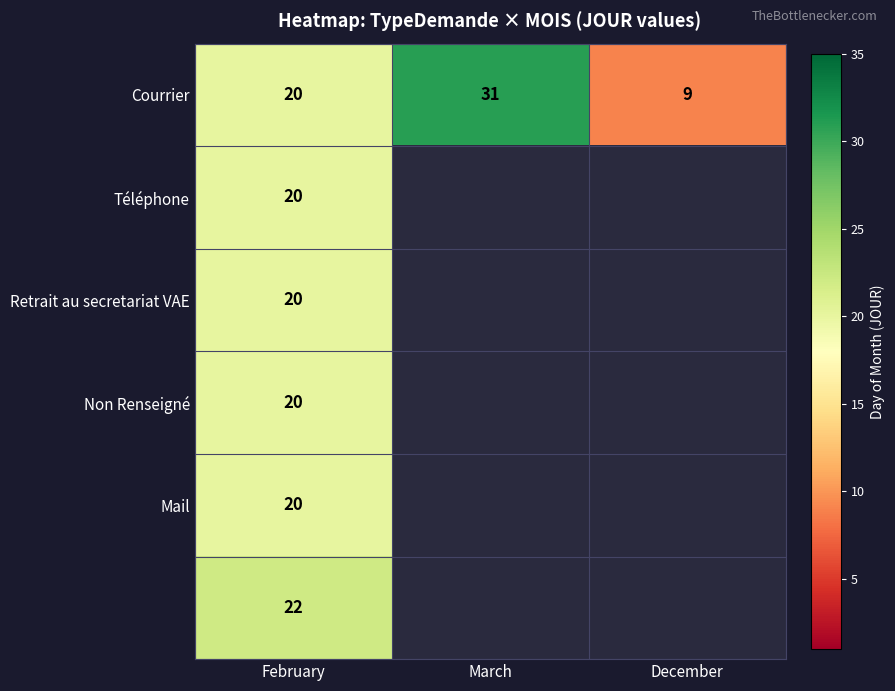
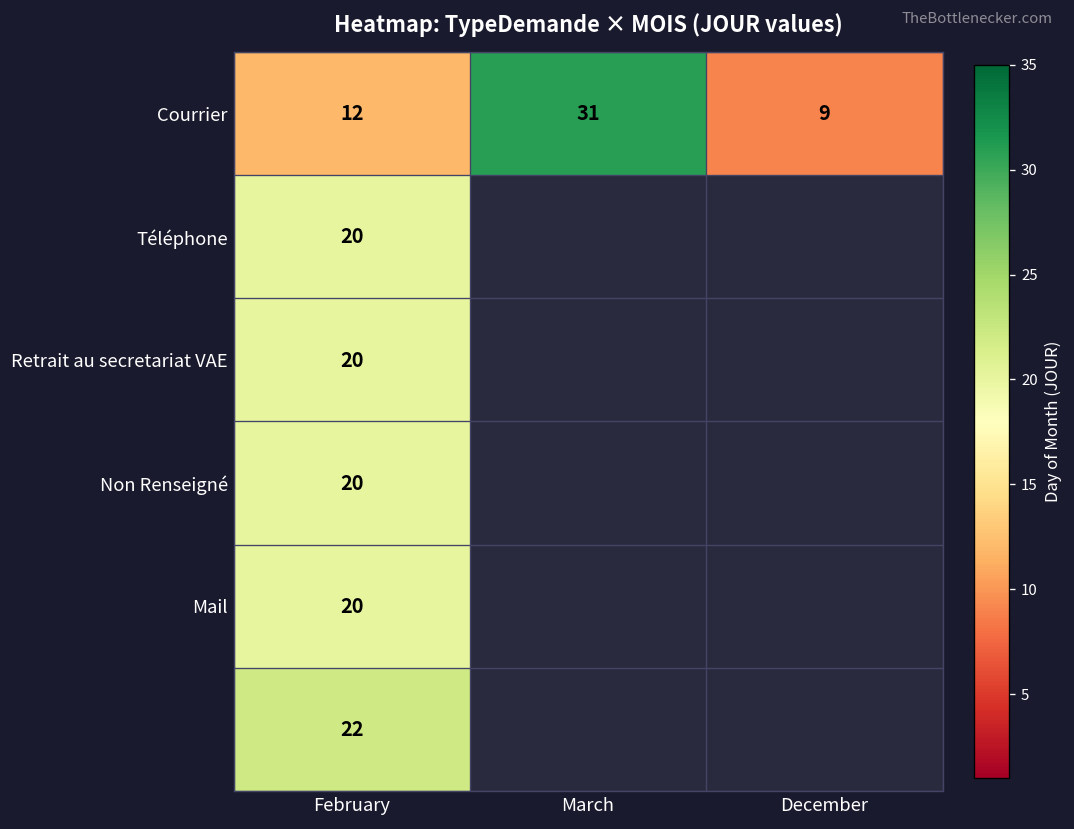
  {
    "Courrier": {
-     "February": 20,
+     "February": 12,
      "March": 31,
      "December": 9
    },
    "Téléphone": {
      "February": 20
    },
    "Retrait au secretariat VAE": {
      "February": 20
    },
    "Non Renseigné": {
      "February": 20
    },
    "Mail": {
      "February": 20
    }
  }
